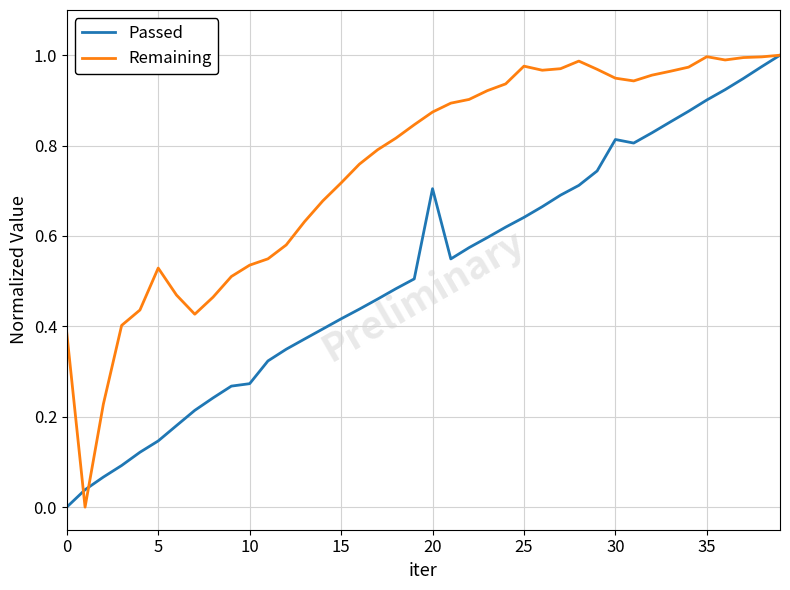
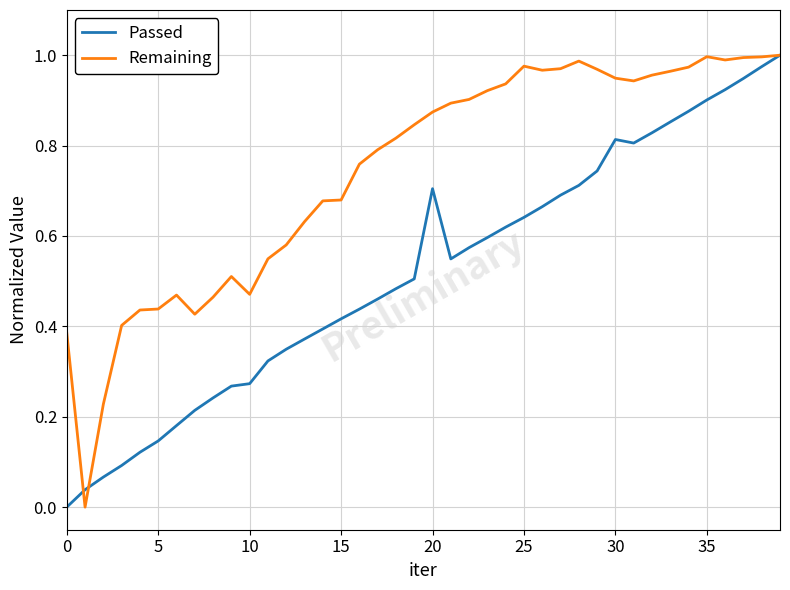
  {
    "Passed": {
      "0": 0.00,
      "5": 0.15,
      "10": 0.27,
      "15": 0.42,
      "20": 0.70,
      "25": 0.64,
      "30": 0.81,
      "35": 0.90
    },
    "Remaining": {
      "0": 0.39,
-     "5": 0.53,
-     "10": 0.54,
-     "15": 0.72,
+     "5": 0.44,
+     "10": 0.47,
+     "15": 0.68,
      "20": 0.87,
      "25": 0.98,
      "30": 0.95,
      "35": 1.00
    }
  }
